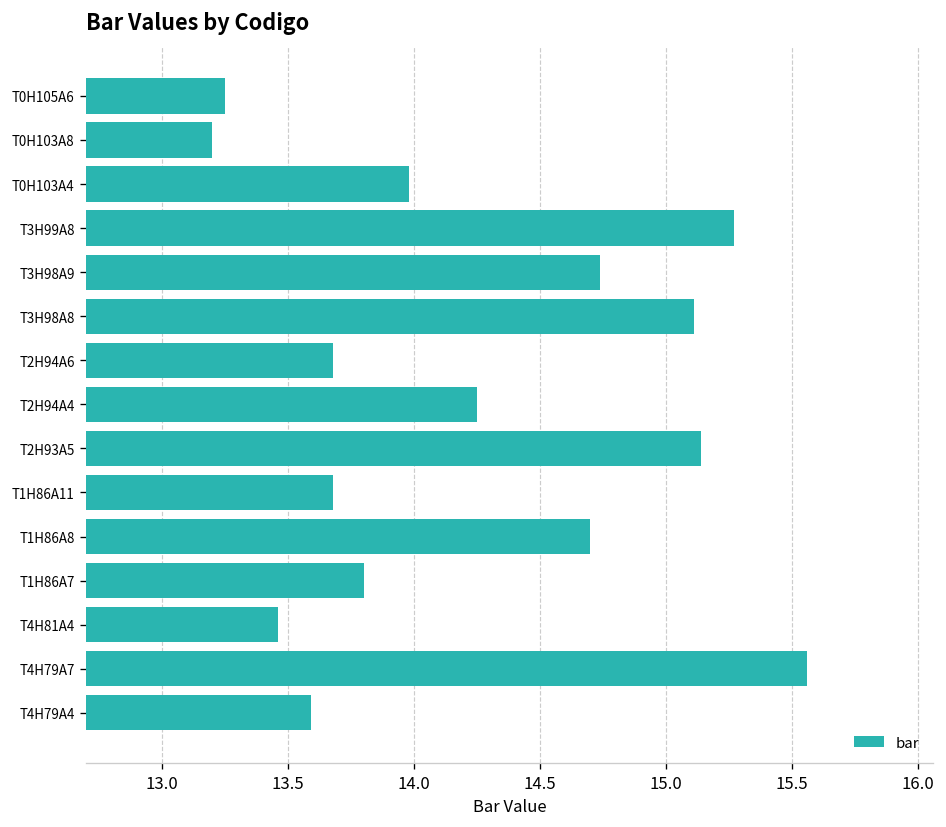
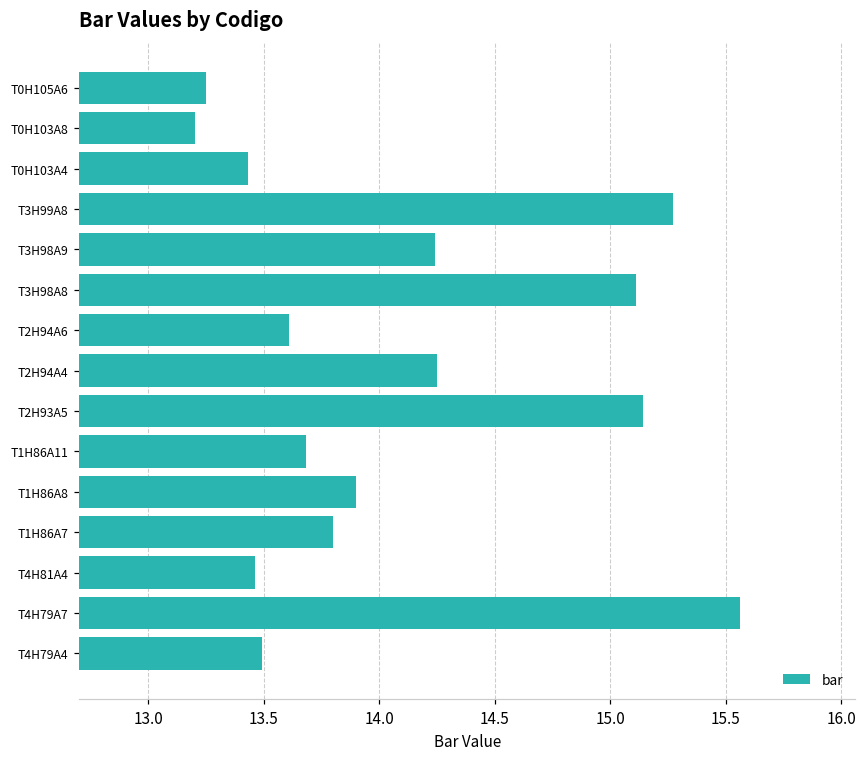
  {
    "T0H105A6": 13.25,
    "T0H103A8": 13.20,
-   "T0H103A4": 13.98,
+   "T0H103A4": 13.43,
    "T3H99A8": 15.27,
-   "T3H98A9": 14.74,
+   "T3H98A9": 14.24,
    "T3H98A8": 15.11,
-   "T2H94A6": 13.68,
+   "T2H94A6": 13.61,
    "T2H94A4": 14.25,
    "T2H93A5": 15.14,
    "T1H86A11": 13.68,
-   "T1H86A8": 14.7,
+   "T1H86A8": 13.9,
    "T1H86A7": 13.80,
    "T4H81A4": 13.46,
    "T4H79A7": 15.56,
-   "T4H79A4": 13.59
+   "T4H79A4": 13.49
  }
